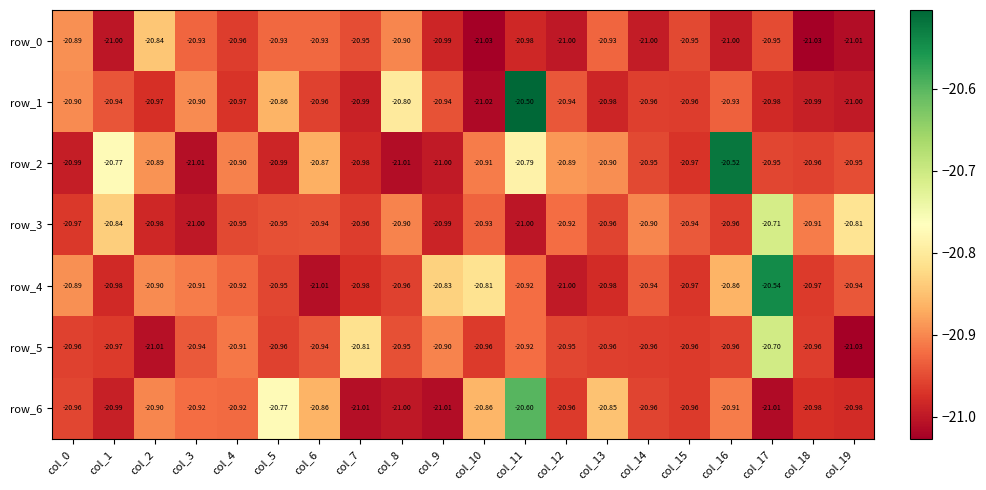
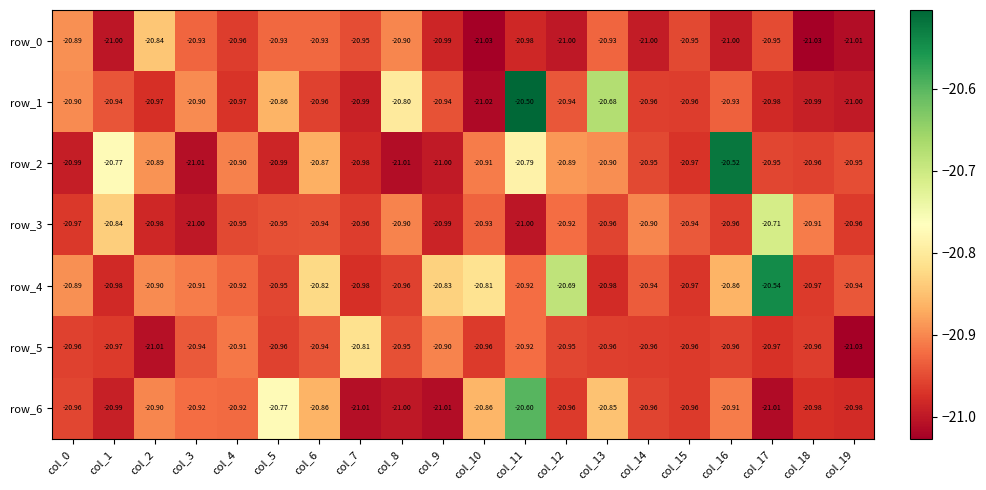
  {
    "row_0": {
      "col_0": -20.89,
      "col_1": -21.00,
      "col_2": -20.84,
      "col_3": -20.93,
      "col_4": -20.96,
      "col_5": -20.93,
      "col_6": -20.93,
      "col_7": -20.95,
      "col_8": -20.90,
      "col_9": -20.99,
      "col_10": -21.03,
      "col_11": -20.98,
      "col_12": -21.00,
      "col_13": -20.93,
      "col_14": -21.00,
      "col_15": -20.95,
      "col_16": -21.00,
      "col_17": -20.95,
      "col_18": -21.03,
      "col_19": -21.01
    },
    "row_1": {
      "col_0": -20.90,
      "col_1": -20.94,
      "col_2": -20.97,
      "col_3": -20.90,
      "col_4": -20.97,
      "col_5": -20.86,
      "col_6": -20.96,
      "col_7": -20.99,
      "col_8": -20.80,
      "col_9": -20.94,
      "col_10": -21.02,
      "col_11": -20.50,
      "col_12": -20.94,
-     "col_13": -20.98,
+     "col_13": -20.68,
      "col_14": -20.96,
      "col_15": -20.96,
      "col_16": -20.93,
      "col_17": -20.98,
      "col_18": -20.99,
      "col_19": -21.00
    },
    "row_2": {
      "col_0": -20.99,
      "col_1": -20.77,
      "col_2": -20.89,
      "col_3": -21.01,
      "col_4": -20.90,
      "col_5": -20.99,
      "col_6": -20.87,
      "col_7": -20.98,
      "col_8": -21.01,
      "col_9": -21.00,
      "col_10": -20.91,
      "col_11": -20.79,
      "col_12": -20.89,
      "col_13": -20.90,
      "col_14": -20.95,
      "col_15": -20.97,
      "col_16": -20.52,
      "col_17": -20.95,
      "col_18": -20.96,
      "col_19": -20.95
    },
    "row_3": {
      "col_0": -20.97,
      "col_1": -20.84,
      "col_2": -20.98,
      "col_3": -21.00,
      "col_4": -20.95,
      "col_5": -20.95,
      "col_6": -20.94,
      "col_7": -20.96,
      "col_8": -20.90,
      "col_9": -20.99,
      "col_10": -20.93,
      "col_11": -21.00,
      "col_12": -20.92,
      "col_13": -20.96,
      "col_14": -20.90,
      "col_15": -20.94,
      "col_16": -20.96,
      "col_17": -20.71,
      "col_18": -20.91,
-     "col_19": -20.81
+     "col_19": -20.96
    },
    "row_4": {
      "col_0": -20.89,
      "col_1": -20.98,
      "col_2": -20.90,
      "col_3": -20.91,
      "col_4": -20.92,
      "col_5": -20.95,
-     "col_6": -21.01,
+     "col_6": -20.82,
      "col_7": -20.98,
      "col_8": -20.96,
      "col_9": -20.83,
      "col_10": -20.81,
      "col_11": -20.92,
-     "col_12": -21.00,
+     "col_12": -20.69,
      "col_13": -20.98,
      "col_14": -20.94,
      "col_15": -20.97,
      "col_16": -20.86,
      "col_17": -20.54,
      "col_18": -20.97,
      "col_19": -20.94
    },
    "row_5": {
      "col_0": -20.96,
      "col_1": -20.97,
      "col_2": -21.01,
      "col_3": -20.94,
      "col_4": -20.91,
      "col_5": -20.96,
      "col_6": -20.94,
      "col_7": -20.81,
      "col_8": -20.95,
      "col_9": -20.90,
      "col_10": -20.96,
      "col_11": -20.92,
      "col_12": -20.95,
      "col_13": -20.96,
      "col_14": -20.96,
      "col_15": -20.96,
      "col_16": -20.96,
-     "col_17": -20.70,
+     "col_17": -20.97,
      "col_18": -20.96,
      "col_19": -21.03
    },
    "row_6": {
      "col_0": -20.96,
      "col_1": -20.99,
      "col_2": -20.90,
      "col_3": -20.92,
      "col_4": -20.92,
      "col_5": -20.77,
      "col_6": -20.86,
      "col_7": -21.01,
      "col_8": -21.00,
      "col_9": -21.01,
      "col_10": -20.86,
      "col_11": -20.60,
      "col_12": -20.96,
      "col_13": -20.85,
      "col_14": -20.96,
      "col_15": -20.96,
      "col_16": -20.91,
      "col_17": -21.01,
      "col_18": -20.98,
      "col_19": -20.98
    }
  }
